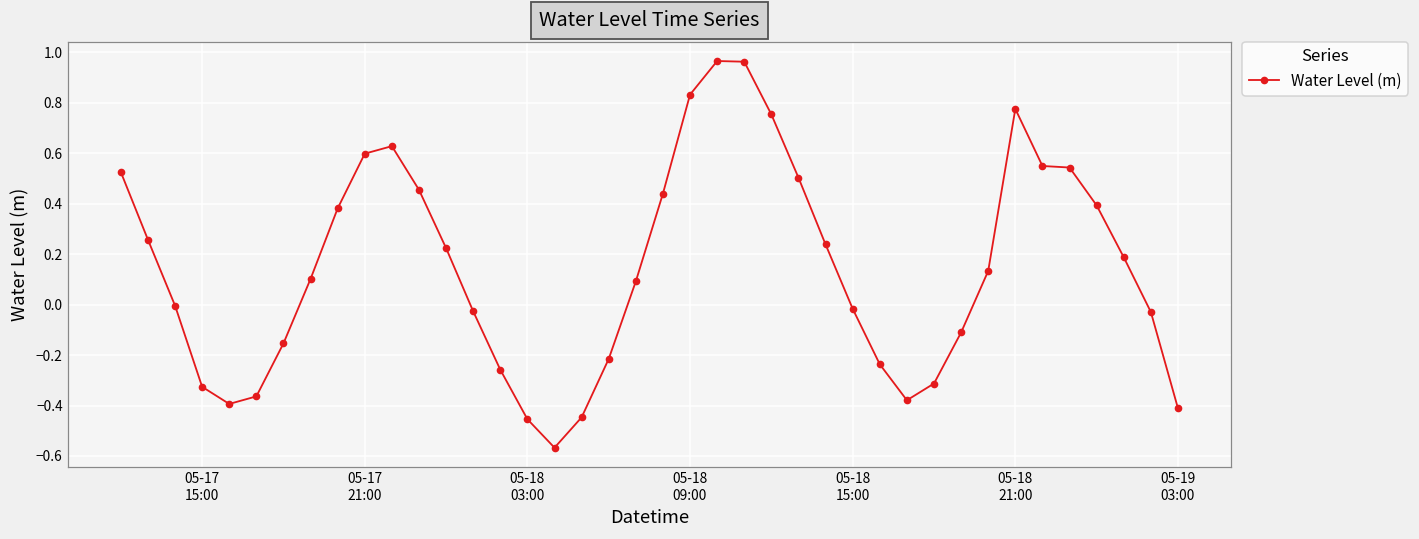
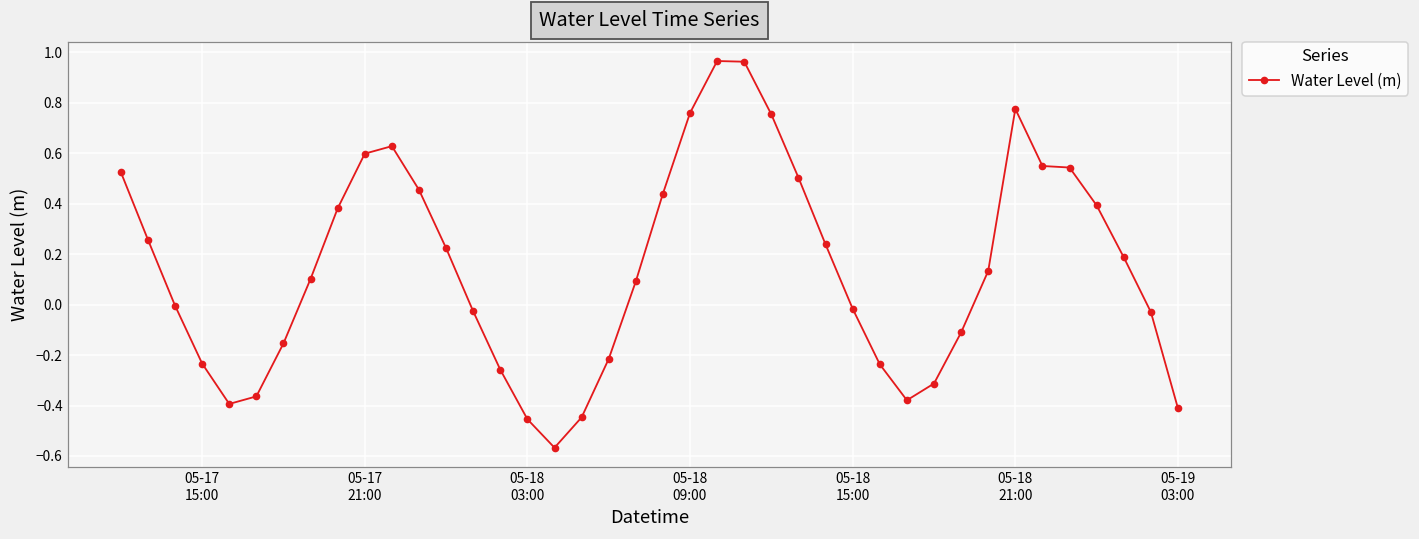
  {
-   "05-17 15:00": -0.33,
+   "05-17 15:00": -0.23,
    "05-17 21:00": 0.60,
    "05-18 03:00": -0.45,
-   "05-18 09:00": 0.83,
+   "05-18 09:00": 0.76,
    "05-18 15:00": -0.02,
    "05-18 21:00": 0.78,
    "05-19 03:00": -0.41
  }
